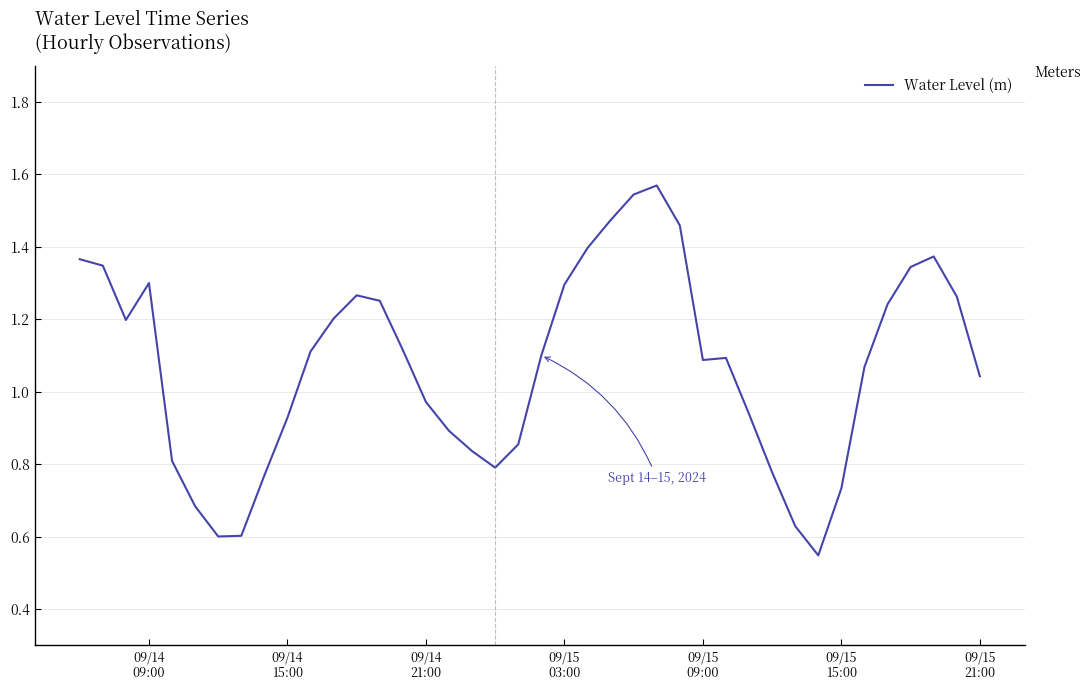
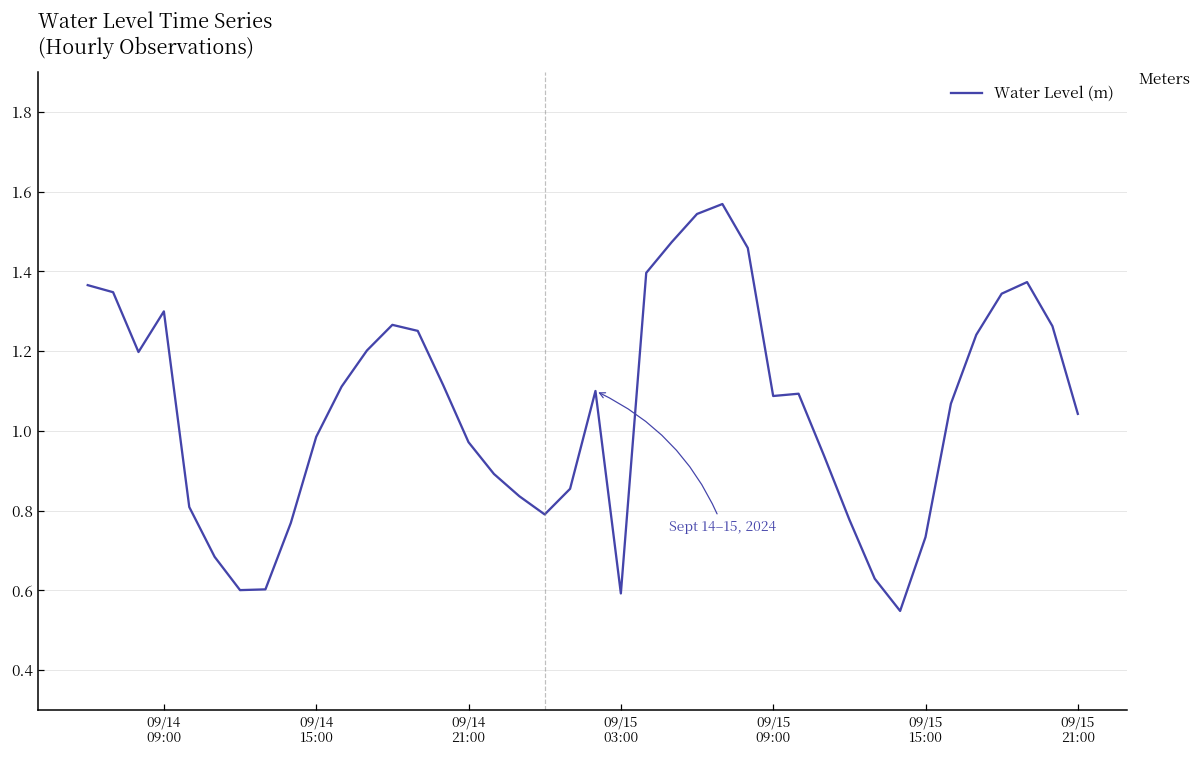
  {
    "09/14 09:00": 1.30,
-   "09/14 15:00": 0.93,
+   "09/14 15:00": 0.99,
    "09/14 21:00": 0.97,
-   "09/15 03:00": 1.30,
+   "09/15 03:00": 0.59,
    "09/15 15:00": 0.73,
    "09/15 21:00": 1.04
  }
